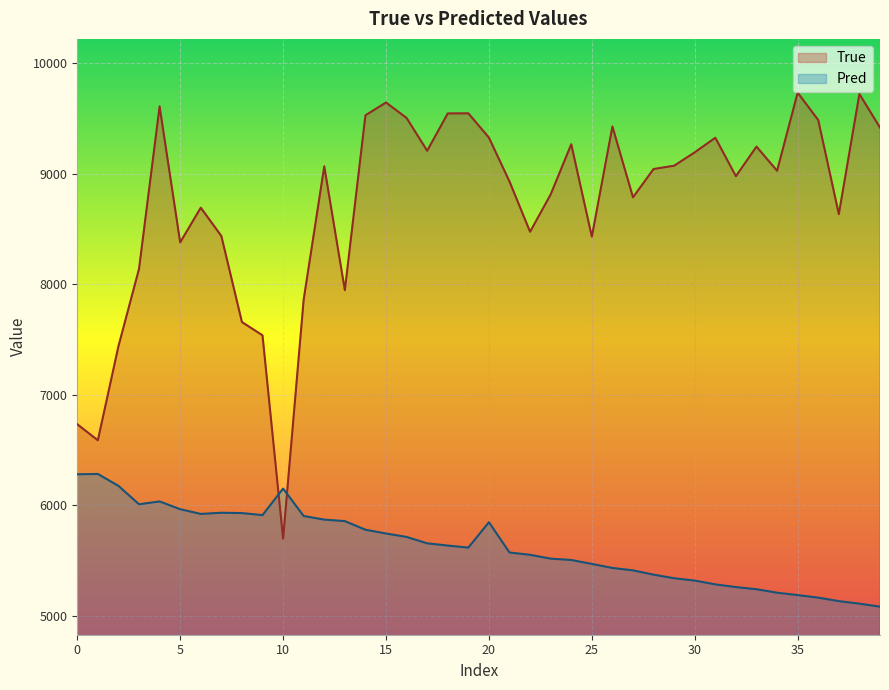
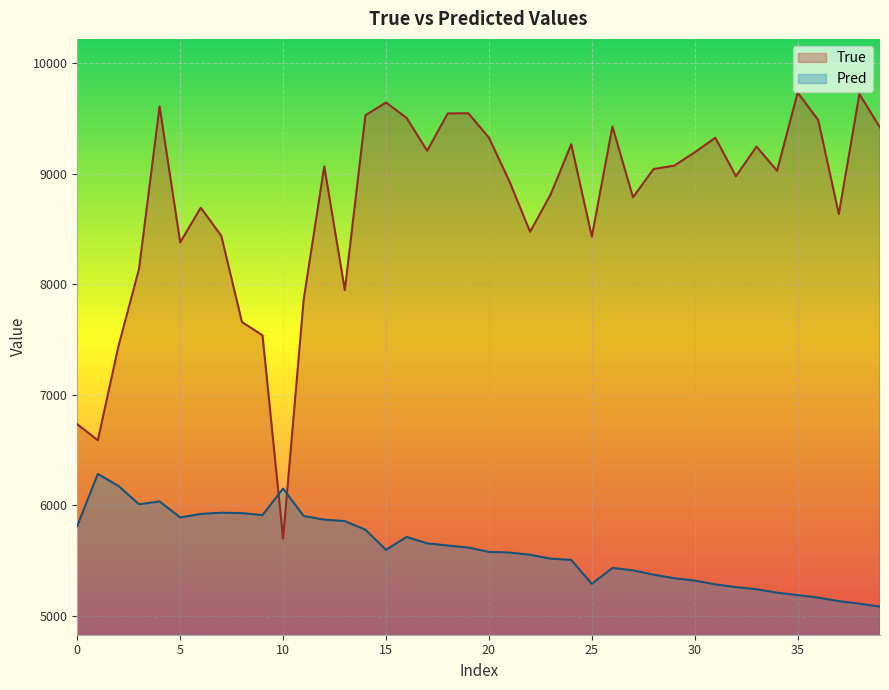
  {
    "True": {
      "0": 6730,
      "5": 8380,
      "10": 5700,
      "15": 9640,
      "20": 9330,
      "25": 8430,
      "30": 9190,
      "35": 9730
    },
    "Pred": {
-     "0": 6280,
-     "5": 5960,
+     "0": 5810,
+     "5": 5890,
      "10": 6150,
-     "15": 5740,
-     "20": 5850,
-     "25": 5470,
+     "15": 5600,
+     "20": 5580,
+     "25": 5290,
      "30": 5320,
      "35": 5190
    }
  }
